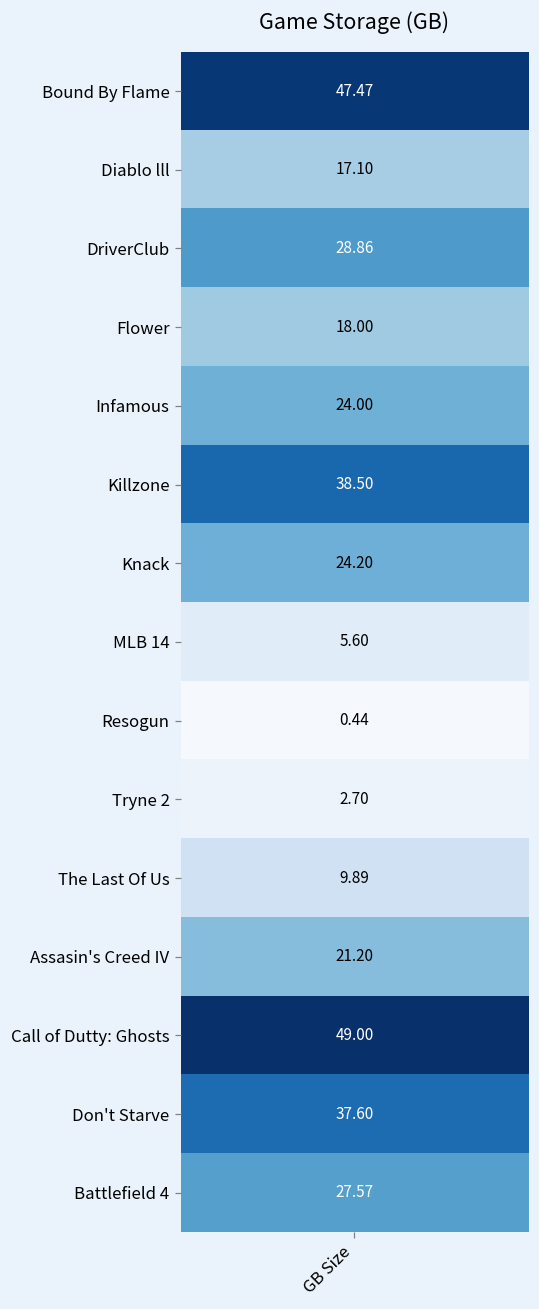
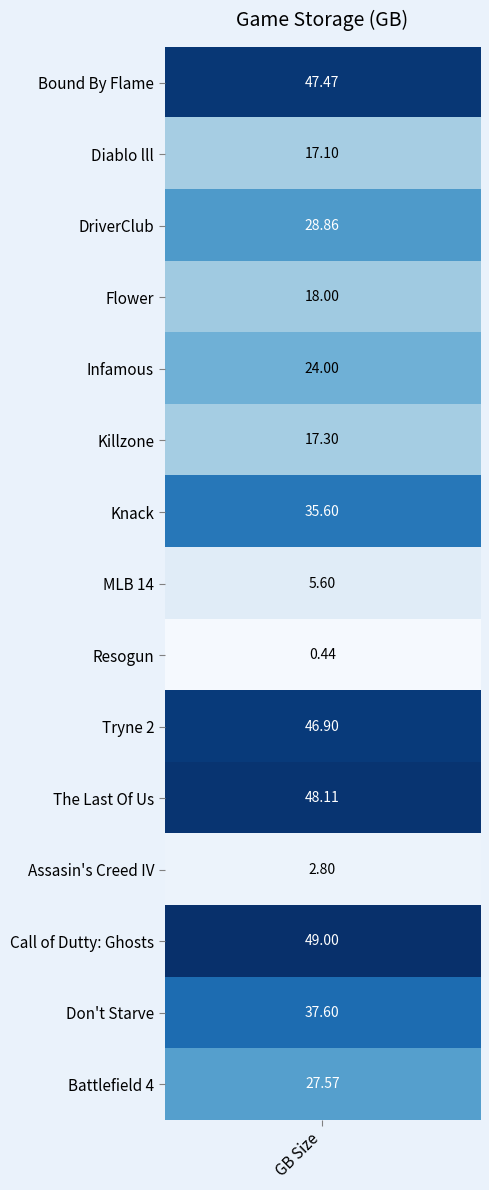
  {
    "Bound By Flame": {
      "GB Size": 47.47
    },
    "Diablo lll": {
      "GB Size": 17.10
    },
    "DriverClub": {
      "GB Size": 28.86
    },
    "Flower": {
      "GB Size": 18.00
    },
    "Infamous": {
      "GB Size": 24.00
    },
    "Killzone": {
-     "GB Size": 38.50
+     "GB Size": 17.30
    },
    "Knack": {
-     "GB Size": 24.20
+     "GB Size": 35.60
    },
    "MLB 14": {
      "GB Size": 5.60
    },
    "Resogun": {
      "GB Size": 0.44
    },
    "Tryne 2": {
-     "GB Size": 2.70
+     "GB Size": 46.90
    },
    "The Last Of Us": {
-     "GB Size": 9.89
+     "GB Size": 48.11
    },
    "Assasin's Creed IV": {
-     "GB Size": 21.20
+     "GB Size": 2.80
    },
    "Call of Dutty: Ghosts": {
      "GB Size": 49.00
    },
    "Don't Starve": {
      "GB Size": 37.60
    },
    "Battlefield 4": {
      "GB Size": 27.57
    }
  }
